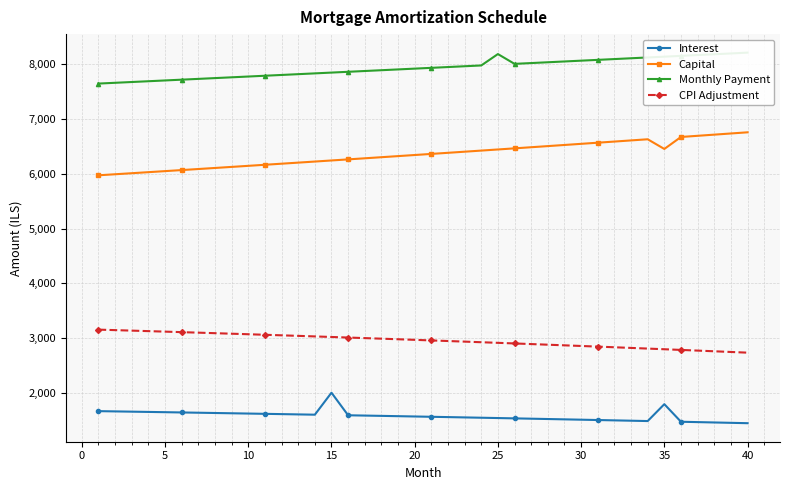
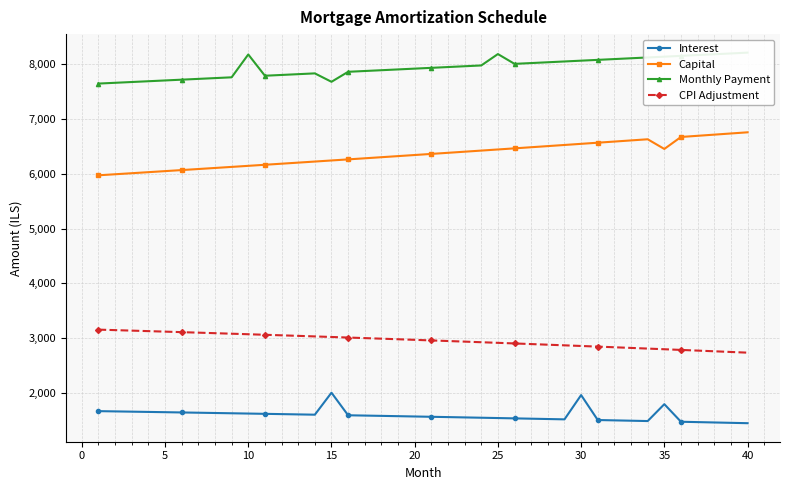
  {
    "Interest": {
      "5": "1,700",
      "10": "1,600",
      "15": "2,000",
      "20": "1,600",
      "25": "1,500",
-     "30": "1,500",
+     "30": "2,000",
      "35": "1,800",
      "40": "1,500"
    },
    "Capital": {
      "5": "6,000",
      "10": "6,100",
      "15": "6,200",
      "20": "6,300",
      "25": "6,400",
      "30": "6,500",
      "35": "6,500",
      "40": "6,800"
    },
    "Monthly Payment": {
      "5": "7,700",
-     "10": "7,800",
-     "15": "7,800",
+     "10": "8,200",
+     "15": "7,700",
      "20": "7,900",
      "25": "8,200",
      "30": "8,100"
    },
    "CPI Adjustment": {
      "5": "3,100",
      "10": "3,100",
      "15": "3,000",
      "20": "3,000",
      "25": "2,900",
      "30": "2,900",
      "35": "2,800",
      "40": "2,700"
    }
  }
